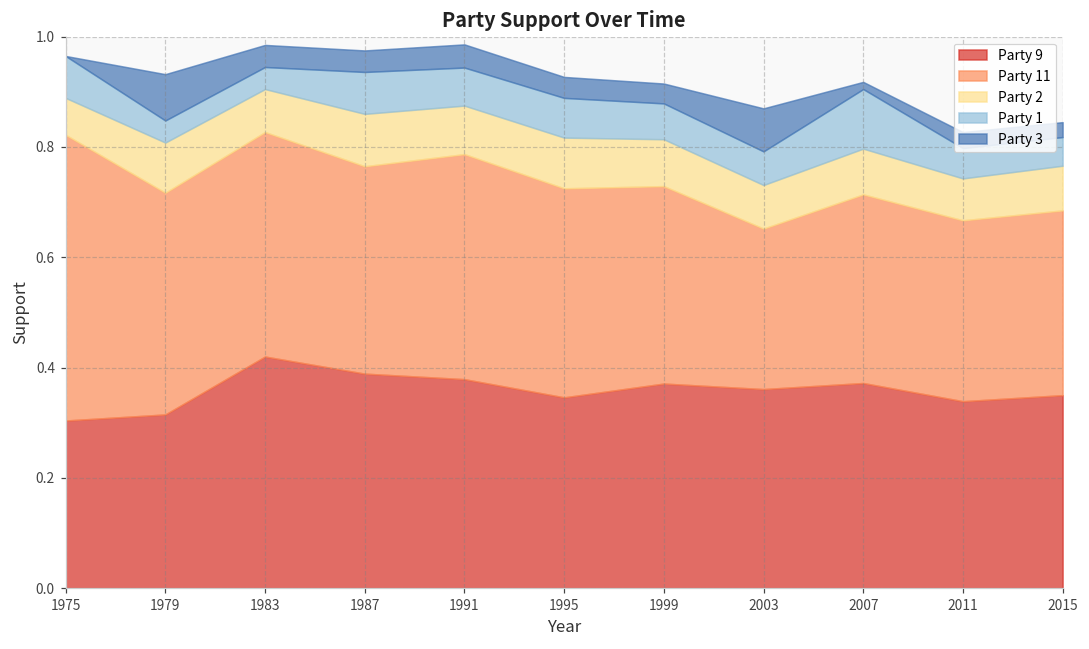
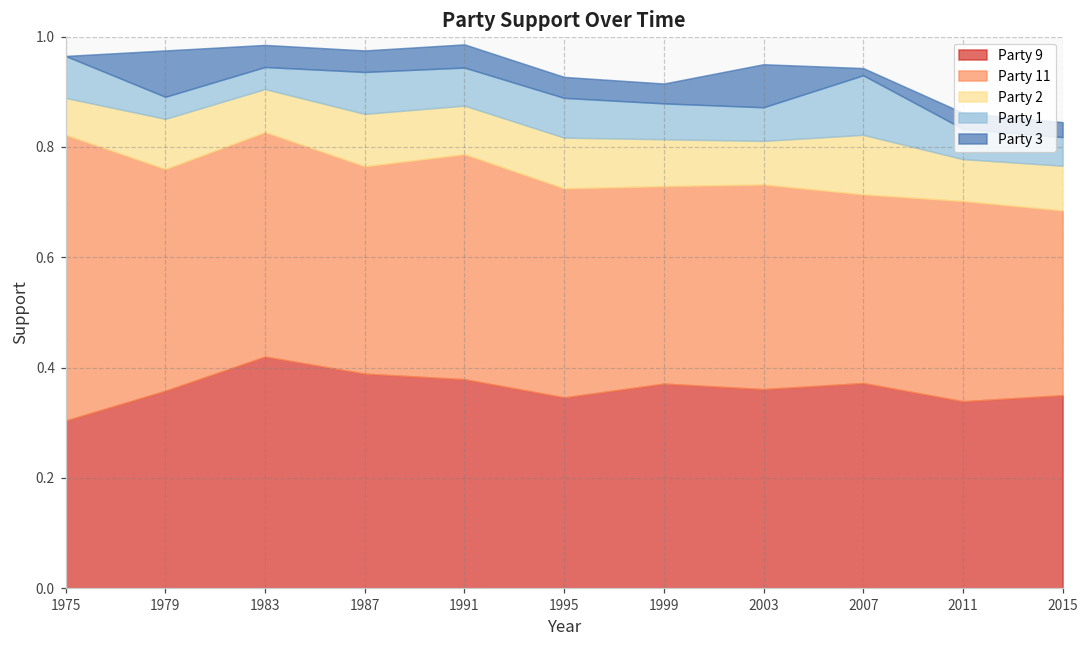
  {
    "Party 9": {
      "1975": 0.30,
-     "1979": 0.32,
+     "1979": 0.36,
      "1983": 0.42,
      "1987": 0.39,
      "1991": 0.38,
      "1995": 0.35,
      "1999": 0.37,
      "2003": 0.36,
      "2007": 0.37,
      "2011": 0.34,
      "2015": 0.35
    },
    "Party 11": {
      "1975": 0.52,
      "1979": 0.40,
      "1983": 0.41,
      "1987": 0.38,
      "1991": 0.41,
      "1995": 0.38,
      "1999": 0.36,
-     "2003": 0.29,
+     "2003": 0.37,
      "2007": 0.34,
-     "2011": 0.33,
+     "2011": 0.36,
      "2015": 0.34
    },
    "Party 2": {
      "1975": 0.07,
      "1979": 0.09,
      "1983": 0.08,
      "1987": 0.09,
      "1991": 0.09,
      "1995": 0.09,
      "1999": 0.08,
      "2003": 0.08,
-     "2007": 0.08,
+     "2007": 0.11,
      "2011": 0.08,
      "2015": 0.08
    },
    "Party 1": {
      "1979": 0.04,
      "1983": 0.04,
      "1987": 0.08,
      "1991": 0.07,
      "1995": 0.07,
      "1999": 0.07,
      "2003": 0.06,
      "2007": 0.11,
      "2015": 0.05
    },
    "Party 3": {
      "1979": 0.08,
      "1983": 0.04,
      "1987": 0.04,
      "1991": 0.04,
      "1995": 0.04,
      "1999": 0.04,
      "2003": 0.08,
      "2007": 0.01,
      "2015": 0.03
    }
  }
